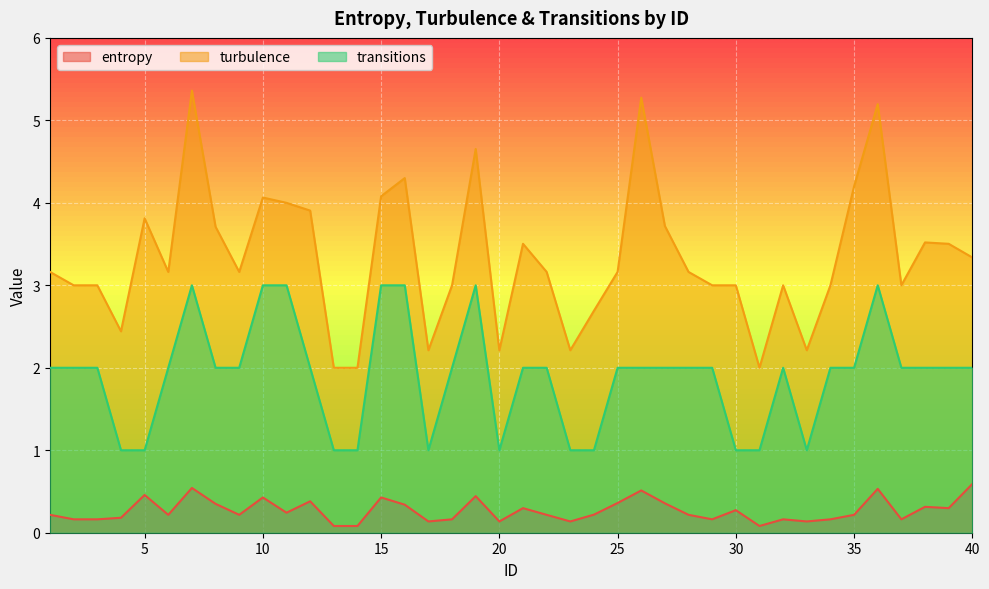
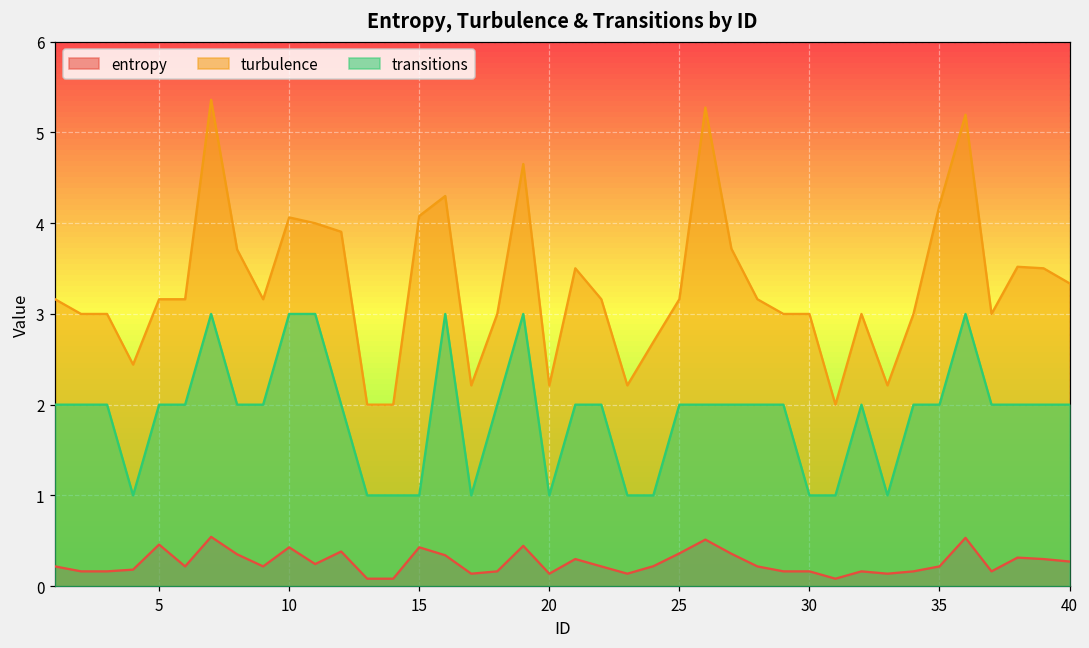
  {
    "entropy": {
      "5": 0.5,
      "10": 0.4,
      "15": 0.4,
      "20": 0.1,
      "25": 0.4,
-     "30": 0.3,
+     "30": 0.2,
      "35": 0.2,
-     "40": 0.6
+     "40": 0.3
    },
    "turbulence": {
-     "5": 3.8,
+     "5": 3.2,
      "10": 4.1,
      "15": 4.1,
      "20": 2.2,
      "25": 3.2,
      "30": 3.0,
      "35": 4.2,
      "40": 3.3
    },
    "transitions": {
-     "5": 1,
+     "5": 2,
      "10": 3,
-     "15": 3,
+     "15": 1,
      "20": 1,
      "25": 2,
      "30": 1,
      "35": 2,
      "40": 2
    }
  }
